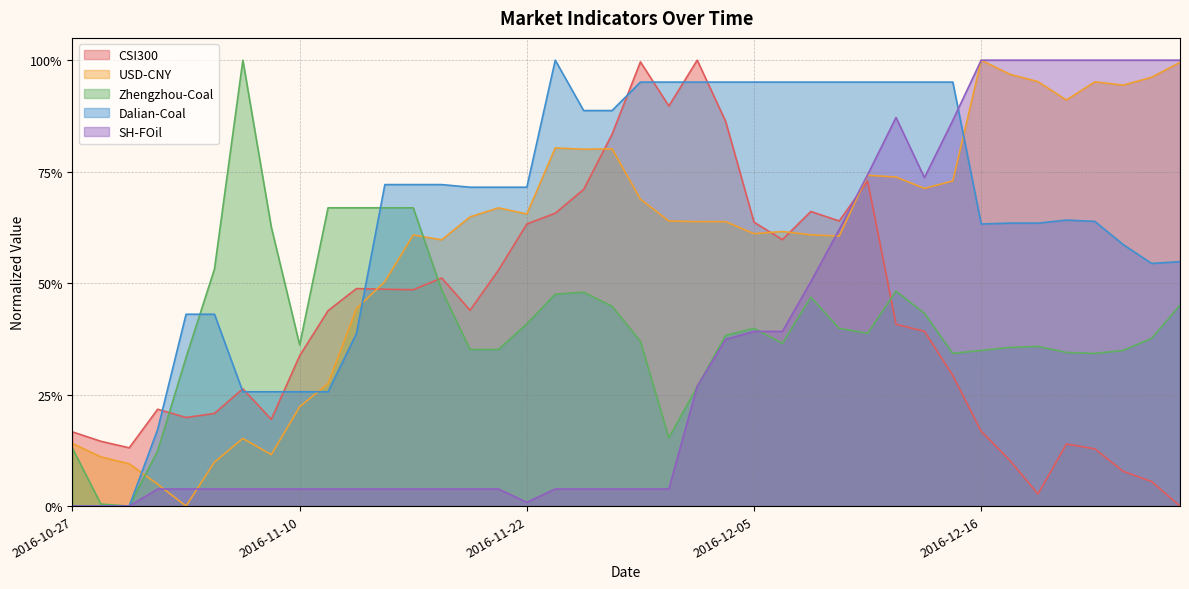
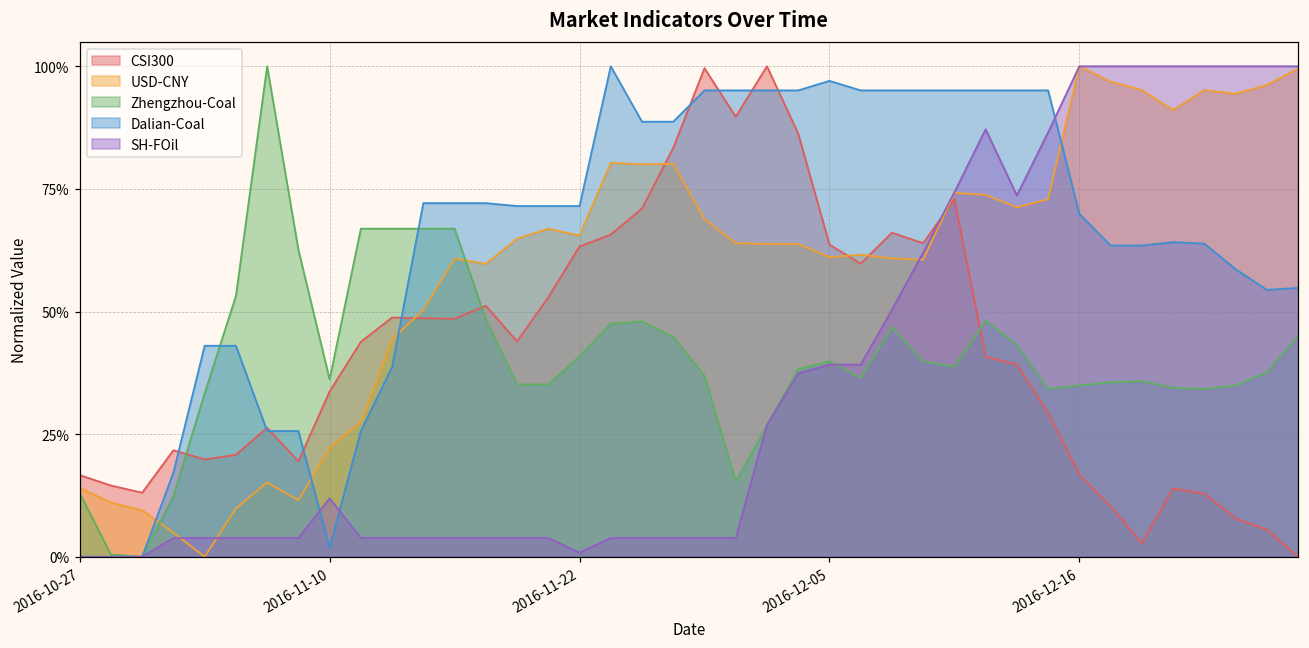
  {
    "Zhengzhou-Coal": {
      "2016-10-27": "13%",
      "2016-11-10": "36%",
      "2016-11-22": "41%",
      "2016-12-05": "40%",
      "2016-12-16": "35%"
    },
    "Dalian-Coal": {
-     "2016-11-10": "26%",
+     "2016-11-10": "2%",
      "2016-11-22": "72%",
-     "2016-12-05": "95%",
-     "2016-12-16": "63%"
+     "2016-12-05": "97%",
+     "2016-12-16": "70%"
    },
    "SH-FOil": {
-     "2016-11-10": "4%",
+     "2016-11-10": "12%",
      "2016-11-22": "1%",
      "2016-12-05": "39%"
    }
  }
